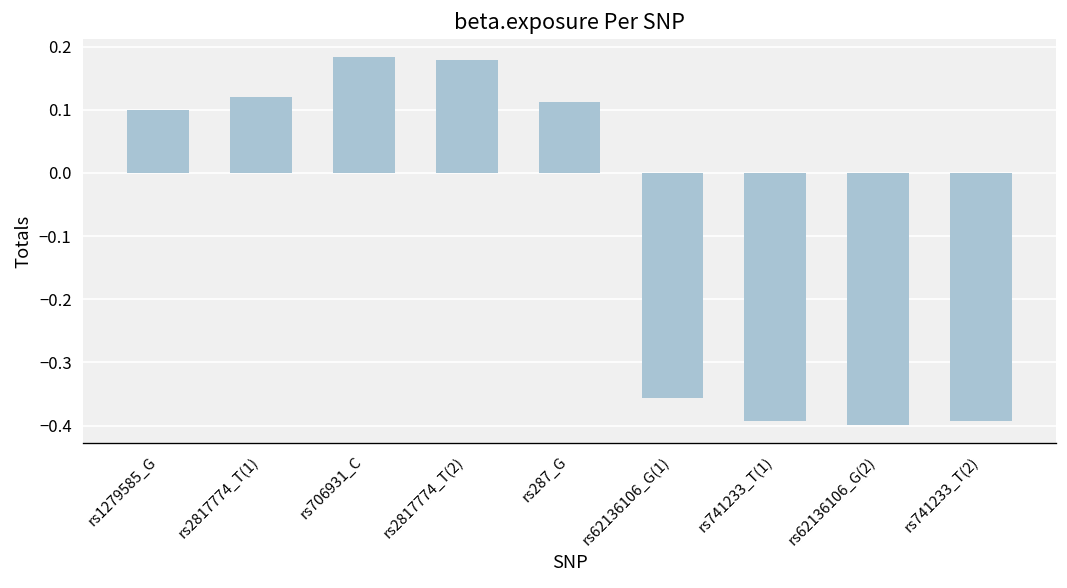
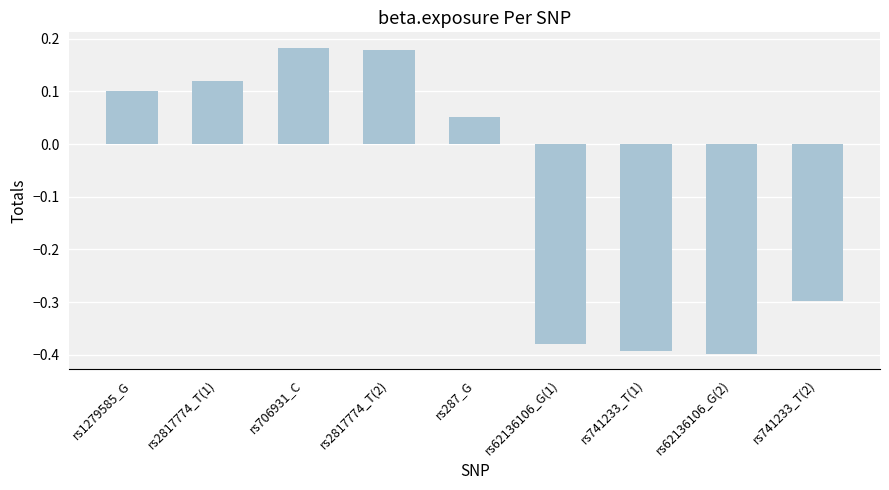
  {
    "rs1279585_G": 0.10,
    "rs2817774_T(1)": 0.12,
    "rs706931_C": 0.18,
    "rs2817774_T(2)": 0.18,
-   "rs287_G": 0.11,
-   "rs62136106_G(1)": -0.36,
+   "rs287_G": 0.05,
+   "rs62136106_G(1)": -0.38,
    "rs741233_T(1)": -0.39,
    "rs62136106_G(2)": -0.40,
-   "rs741233_T(2)": -0.39
+   "rs741233_T(2)": -0.30
  }
